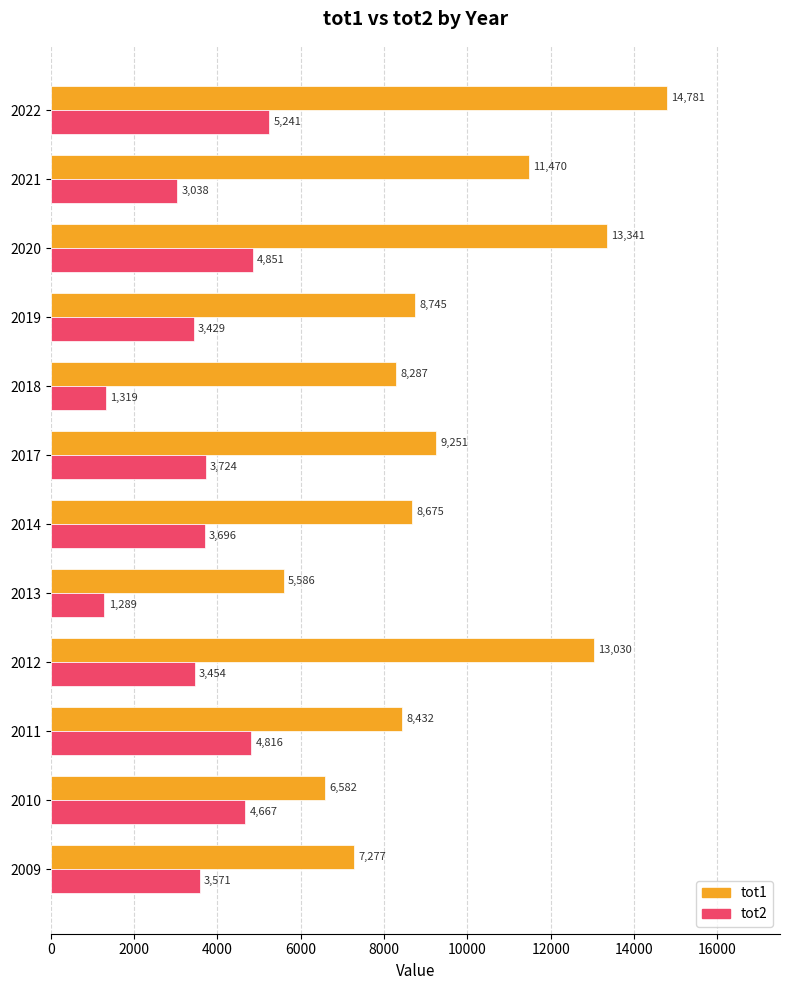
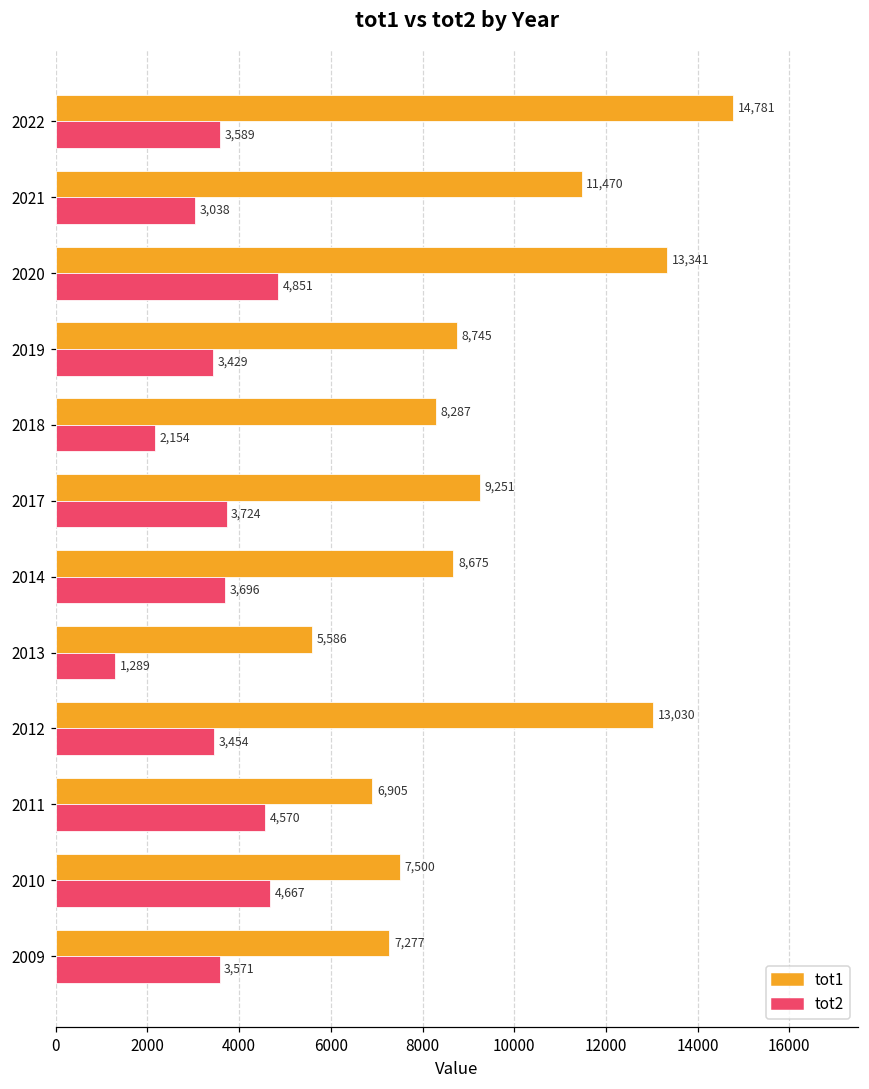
  {
    "tot1": {
      "2022": "14,781",
      "2021": "11,470",
      "2020": "13,341",
      "2019": "8,745",
      "2018": "8,287",
      "2017": "9,251",
      "2014": "8,675",
      "2013": "5,586",
      "2012": "13,030",
-     "2011": "8,432",
-     "2010": "6,582",
+     "2011": "6,905",
+     "2010": "7,500",
      "2009": "7,277"
    },
    "tot2": {
-     "2022": "5,241",
+     "2022": "3,589",
      "2021": "3,038",
      "2020": "4,851",
      "2019": "3,429",
-     "2018": "1,319",
+     "2018": "2,154",
      "2017": "3,724",
      "2014": "3,696",
      "2013": "1,289",
      "2012": "3,454",
-     "2011": "4,816",
+     "2011": "4,570",
      "2010": "4,667",
      "2009": "3,571"
    }
  }
